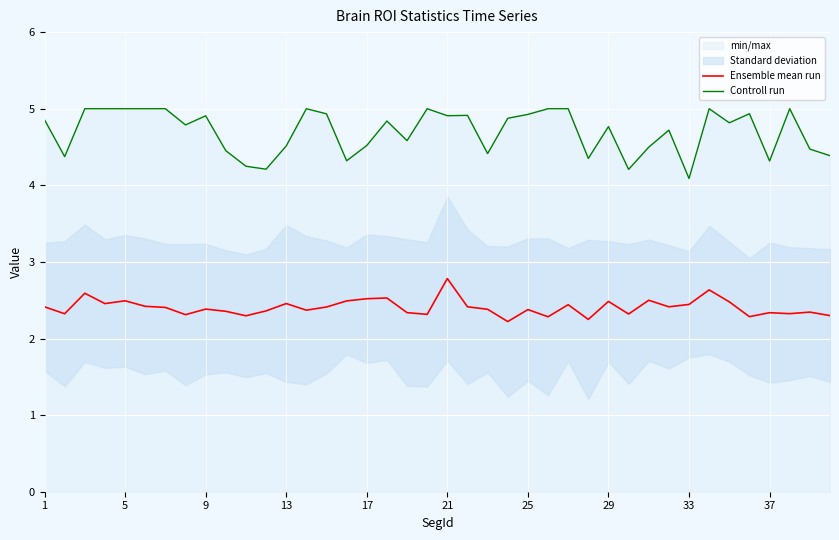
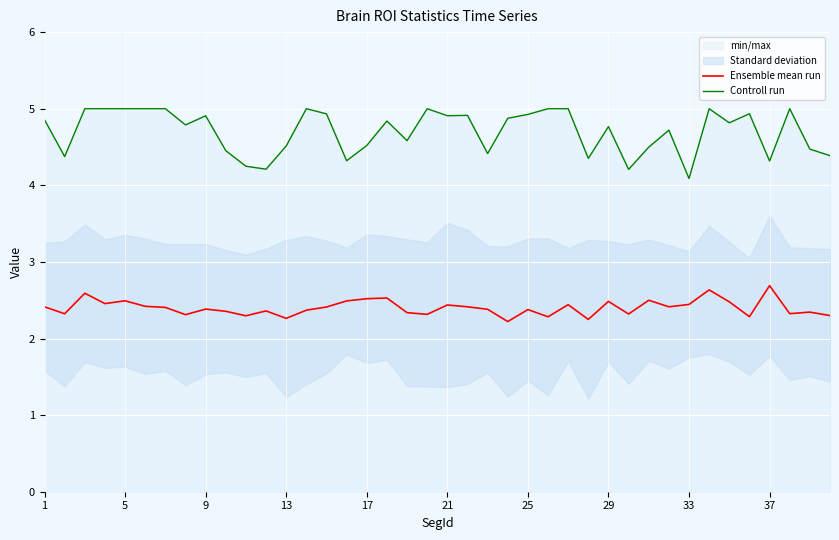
  {
    "Ensemble mean run": {
      "1": 2.4,
      "5": 2.5,
      "9": 2.4,
-     "13": 2.5,
+     "13": 2.3,
      "17": 2.5,
-     "21": 2.8,
+     "21": 2.4,
      "25": 2.4,
      "29": 2.5,
      "33": 2.4,
-     "37": 2.3
+     "37": 2.7
    }
  }
